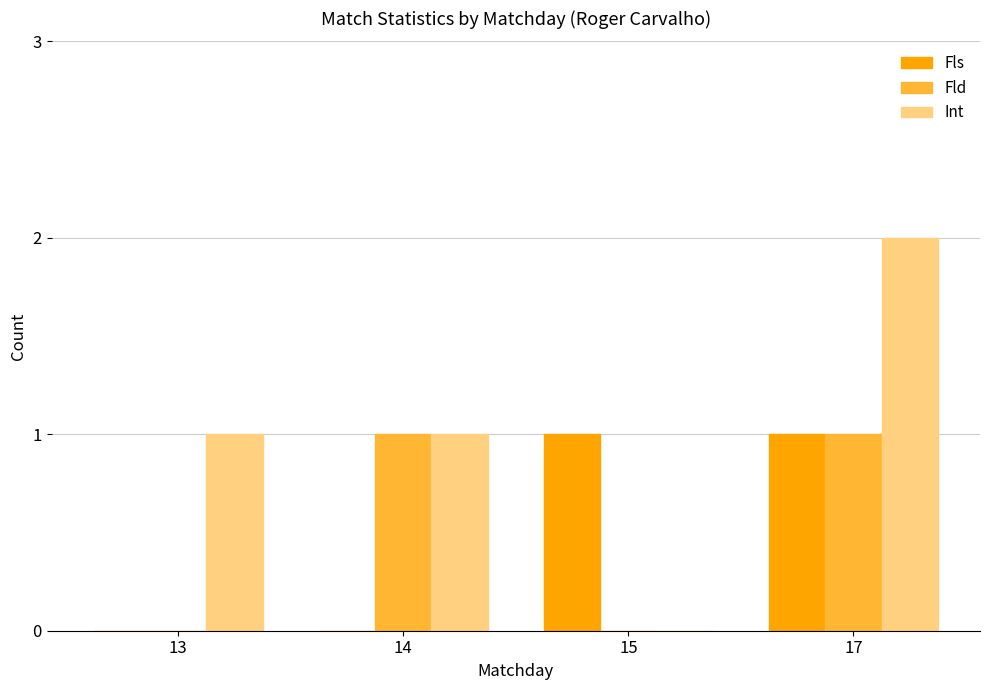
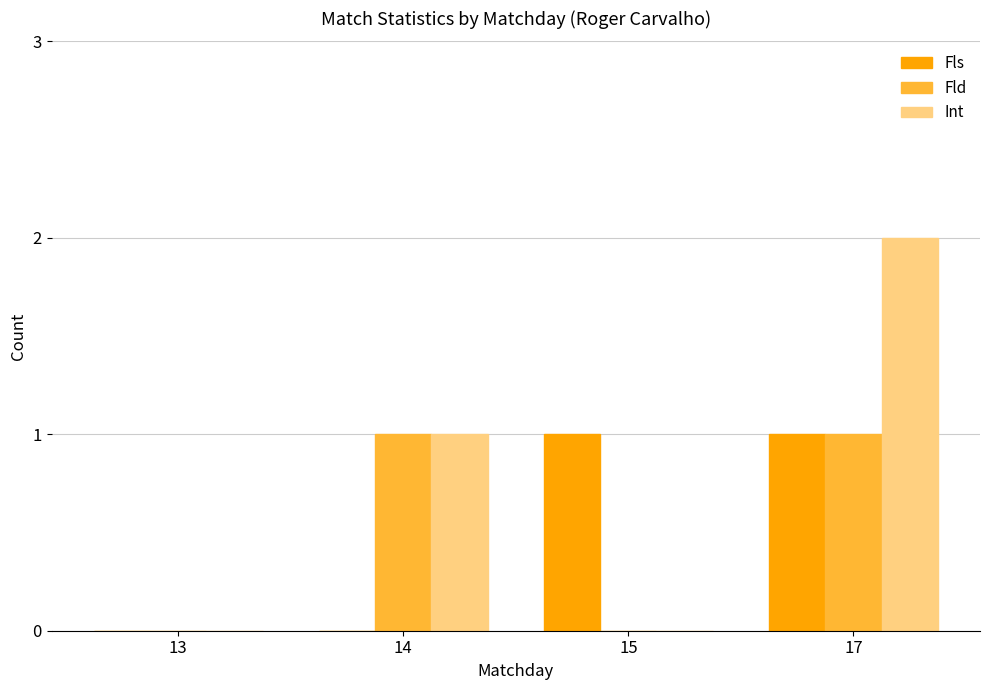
  {
    "Int": {
-     "13": 1,
+     "13": 0,
      "14": 1,
      "15": 0,
      "17": 2
    }
  }
